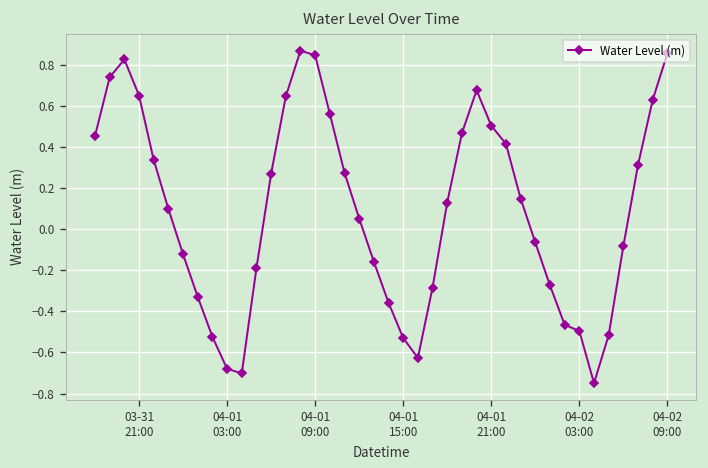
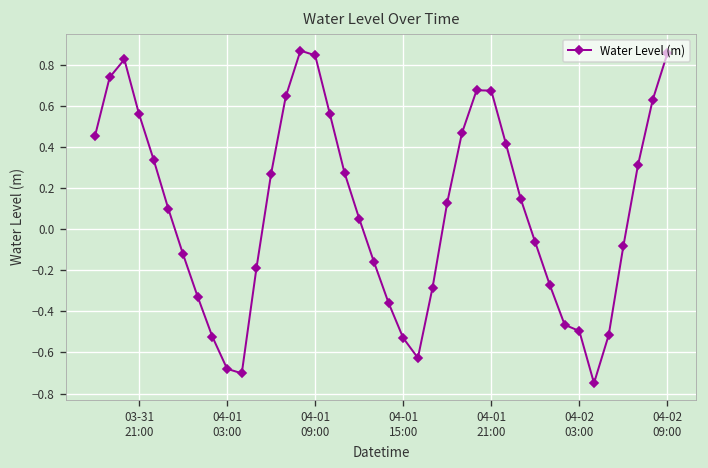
  {
-   "03-31 21:00": 0.65,
+   "03-31 21:00": 0.56,
    "04-01 03:00": -0.68,
    "04-01 09:00": 0.85,
    "04-01 15:00": -0.53,
-   "04-01 21:00": 0.50,
+   "04-01 21:00": 0.68,
    "04-02 03:00": -0.50
  }
